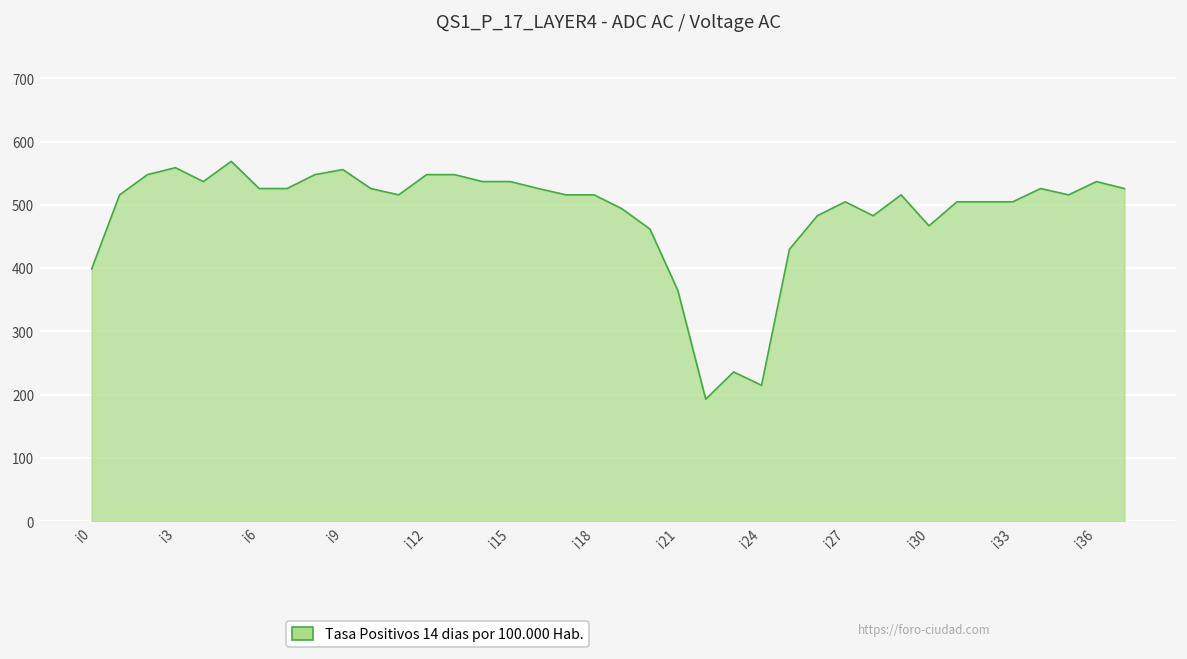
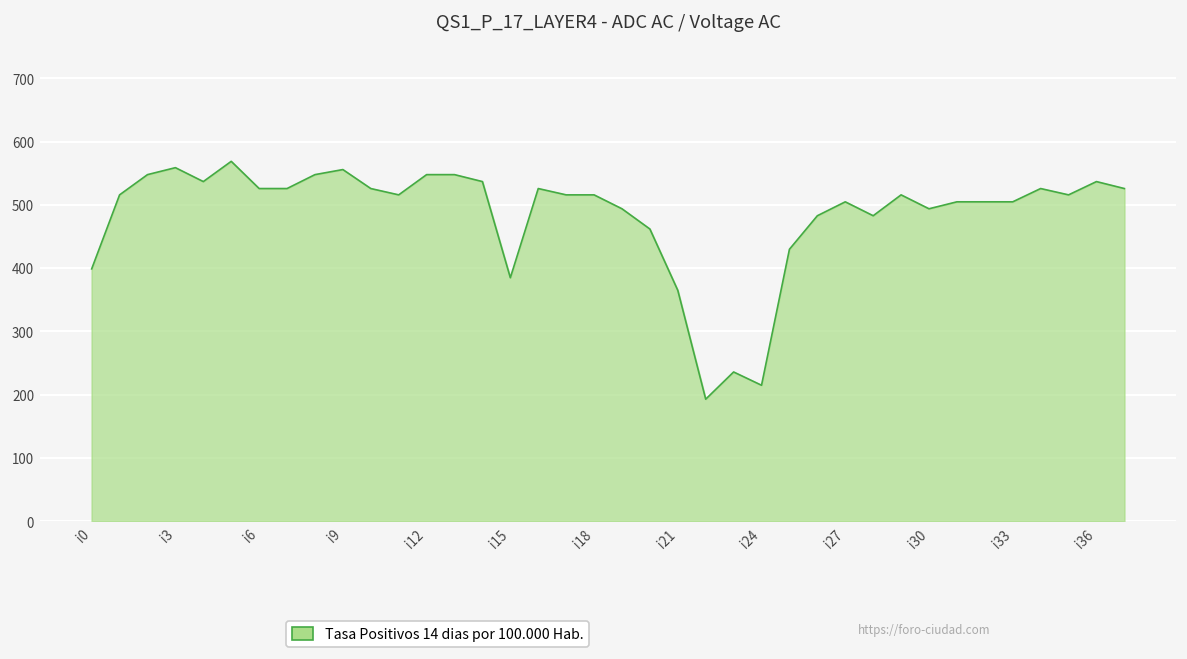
  {
    "i0": 400,
    "i3": 560,
    "i6": 530,
    "i9": 560,
    "i12": 550,
-   "i15": 540,
+   "i15": 390,
    "i18": 520,
    "i21": 370,
    "i24": 210,
    "i27": 510,
-   "i30": 470,
+   "i30": 490,
    "i33": 510,
    "i36": 540
  }
